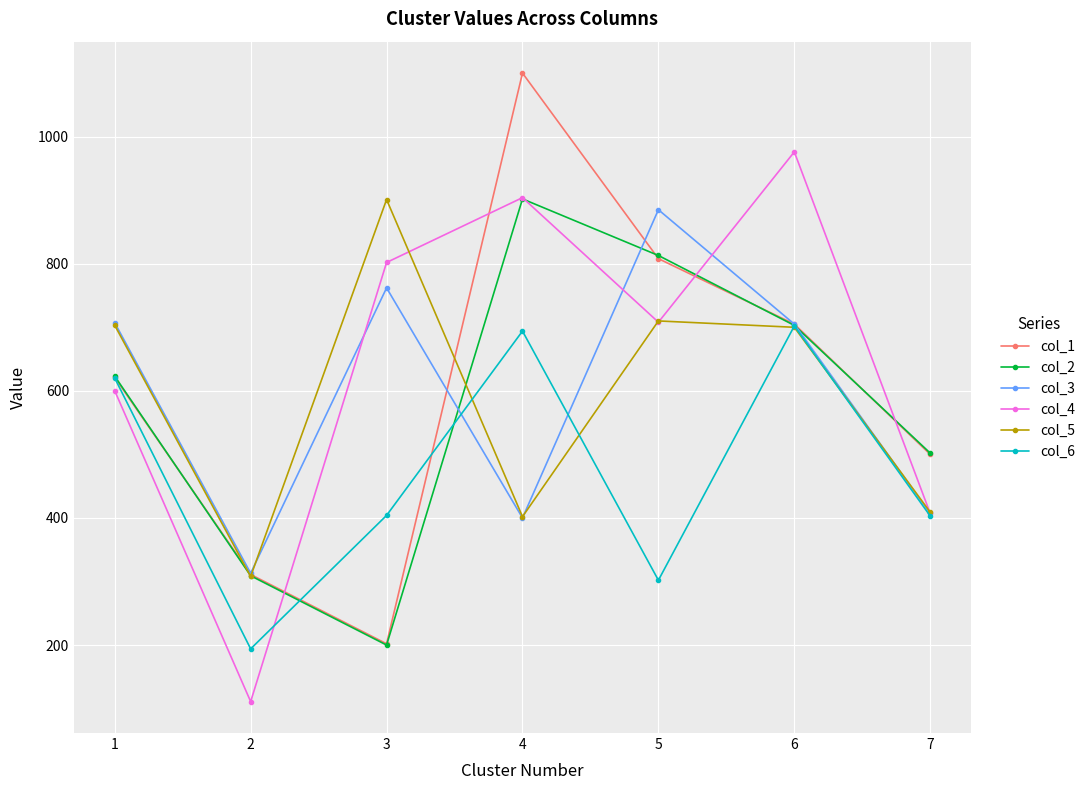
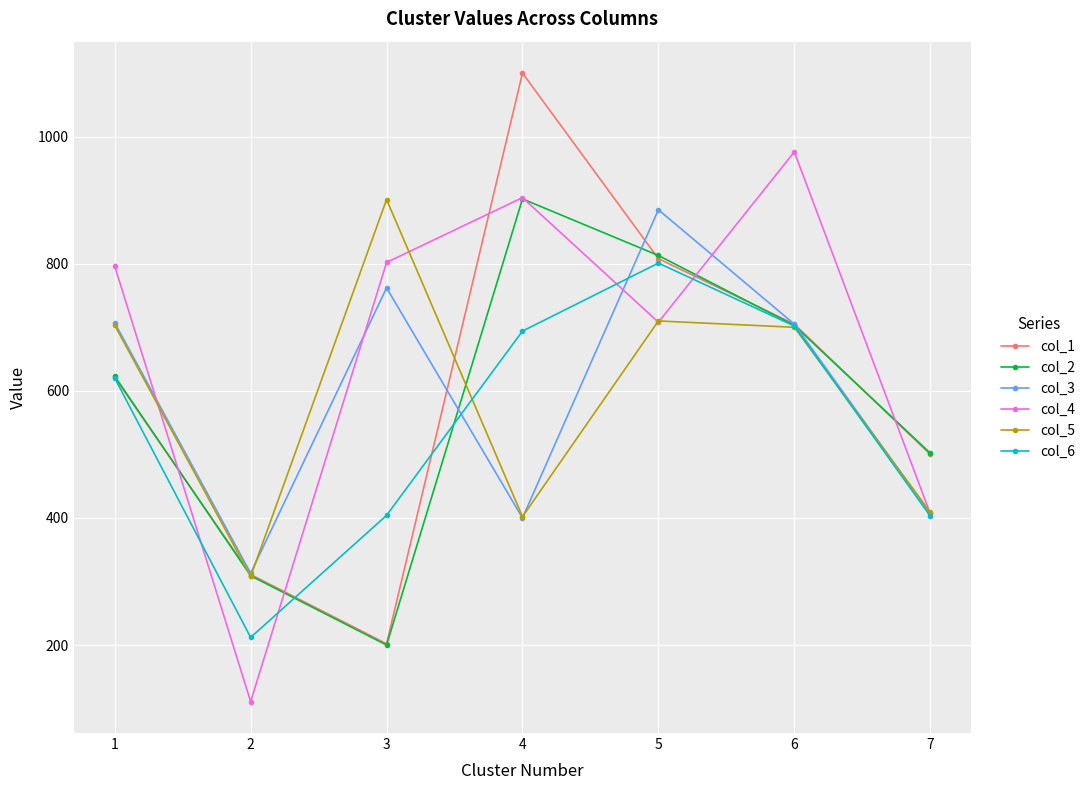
  {
    "col_1": {
      "4": 1100,
      "5": 810
    },
    "col_2": {
      "5": 810
    },
    "col_3": {
      "1": 710,
      "3": 760,
      "5": 890
    },
    "col_4": {
-     "1": 600,
+     "1": 800,
      "2": 110,
      "3": 800,
      "6": 980
    },
    "col_5": {
      "1": 700,
      "3": 900
    },
    "col_6": {
-     "2": 190,
+     "2": 210,
      "3": 400,
      "4": 690,
-     "5": 300
+     "5": 800
    }
  }
